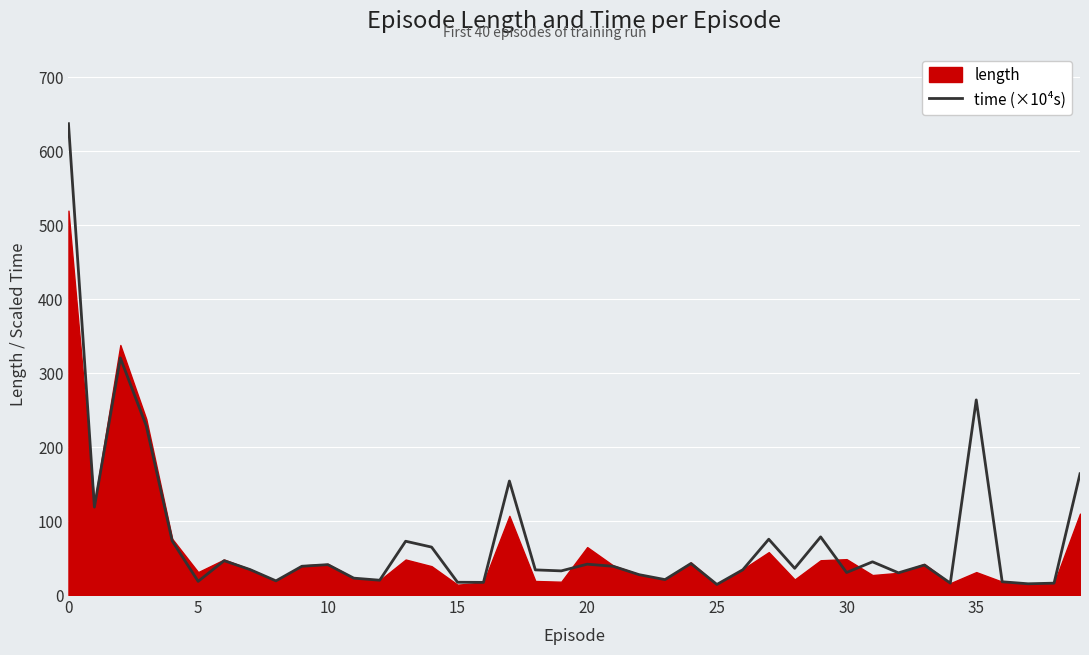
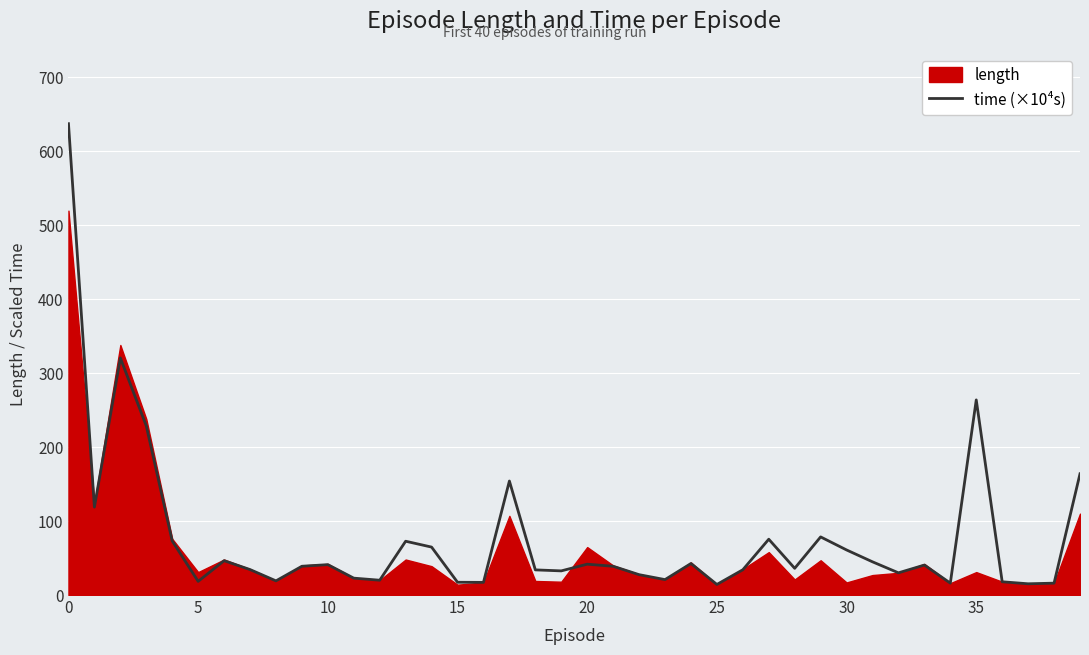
  {
    "time (×10⁴s)": {
      "0": 640,
      "5": 20,
      "20": 40,
-     "30": 30,
+     "30": 60,
      "35": 260
    },
    "length": {
      "0": 520,
      "5": 30,
      "20": 60,
-     "30": 50,
+     "30": 20,
      "35": 30
    }
  }
